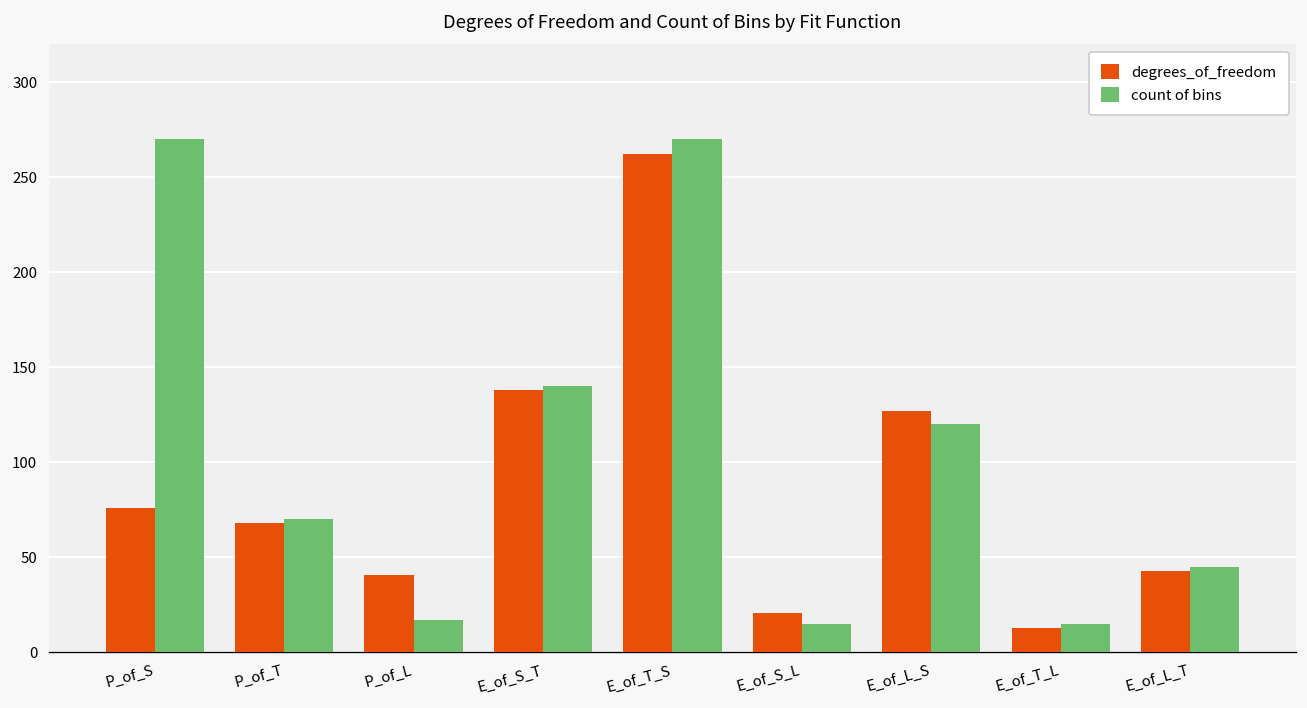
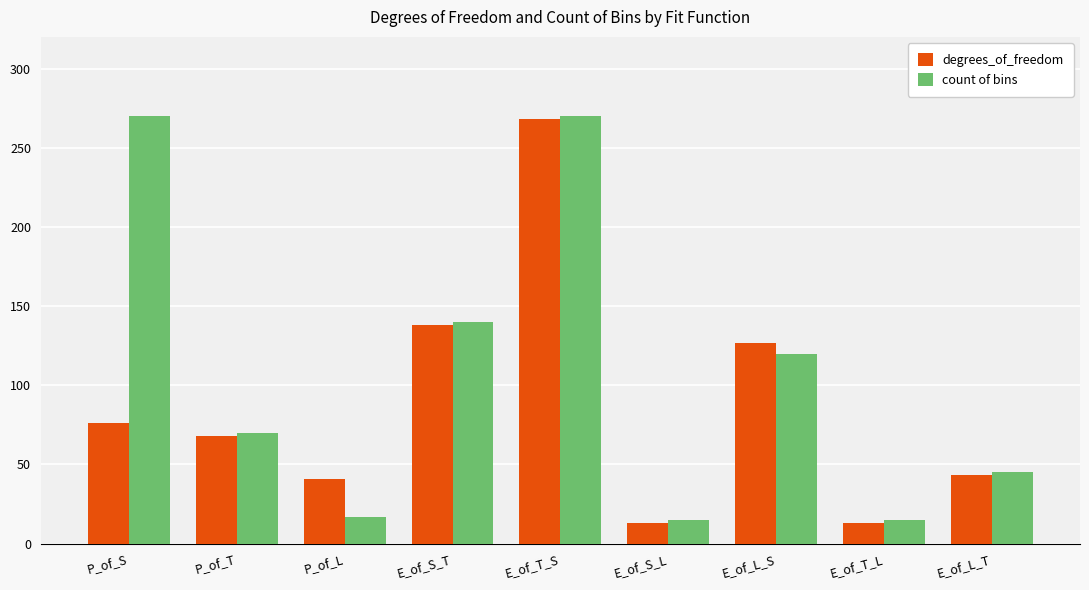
  {
    "degrees_of_freedom": {
      "P_of_S": 76,
      "P_of_T": 68,
      "P_of_L": 41,
      "E_of_S_T": 138,
-     "E_of_T_S": 262,
-     "E_of_S_L": 21,
+     "E_of_T_S": 268,
+     "E_of_S_L": 13,
      "E_of_L_S": 127,
      "E_of_T_L": 13,
      "E_of_L_T": 43
    },
    "count of bins": {
      "P_of_S": 270,
      "P_of_T": 70,
      "P_of_L": 17,
      "E_of_S_T": 140,
      "E_of_T_S": 270,
      "E_of_S_L": 15,
      "E_of_L_S": 120,
      "E_of_T_L": 15,
      "E_of_L_T": 45
    }
  }
